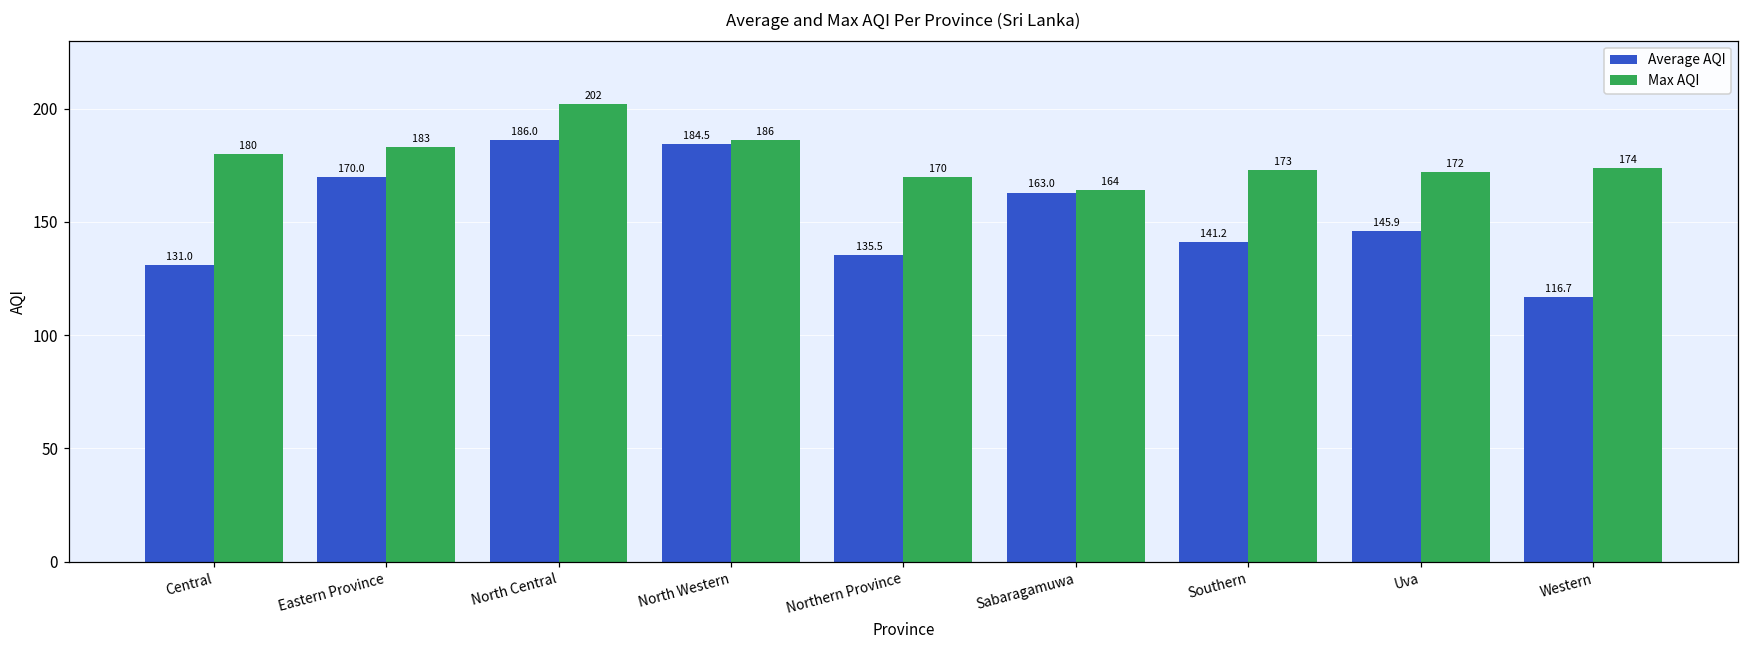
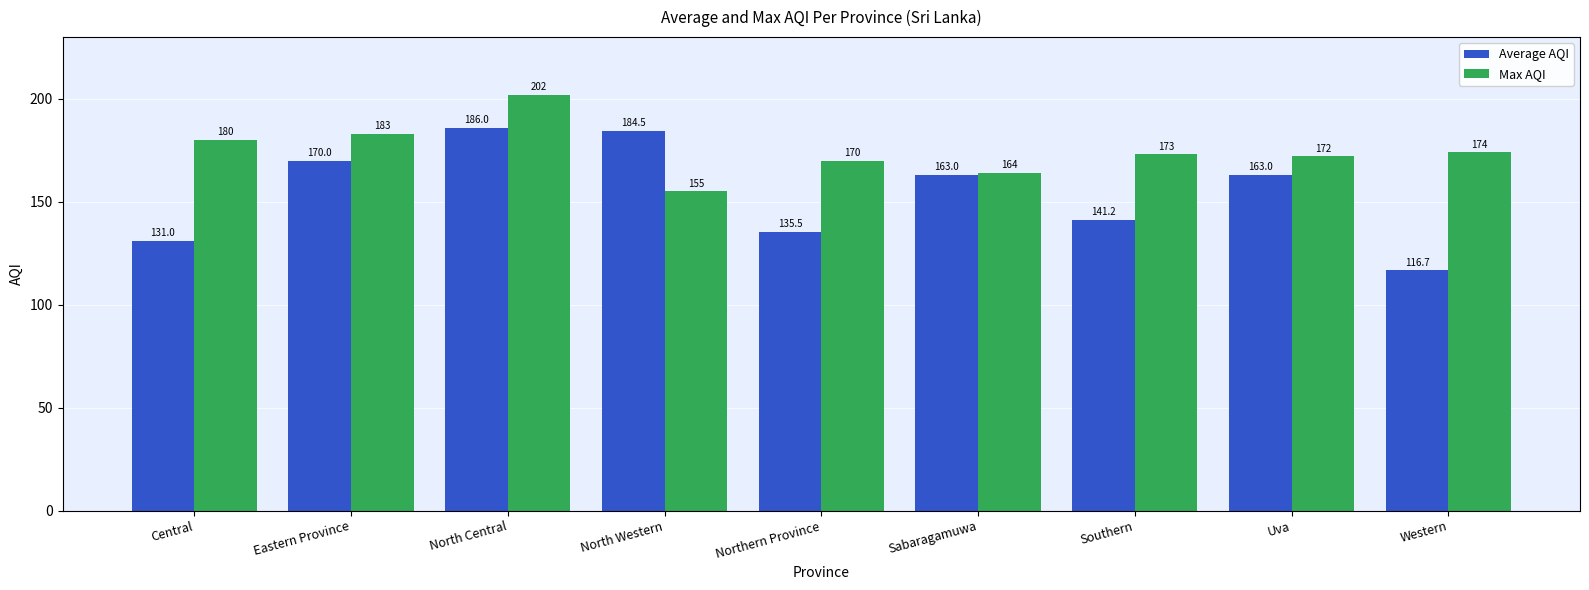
  {
    "Average AQI": {
      "Central": 131.0,
      "Eastern Province": 170.0,
      "North Central": 186.0,
      "North Western": 184.5,
      "Northern Province": 135.5,
      "Sabaragamuwa": 163.0,
      "Southern": 141.2,
-     "Uva": 145.9,
+     "Uva": 163.0,
      "Western": 116.7
    },
    "Max AQI": {
      "Central": 180,
      "Eastern Province": 183,
      "North Central": 202,
-     "North Western": 186,
+     "North Western": 155,
      "Northern Province": 170,
      "Sabaragamuwa": 164,
      "Southern": 173,
      "Uva": 172,
      "Western": 174
    }
  }
